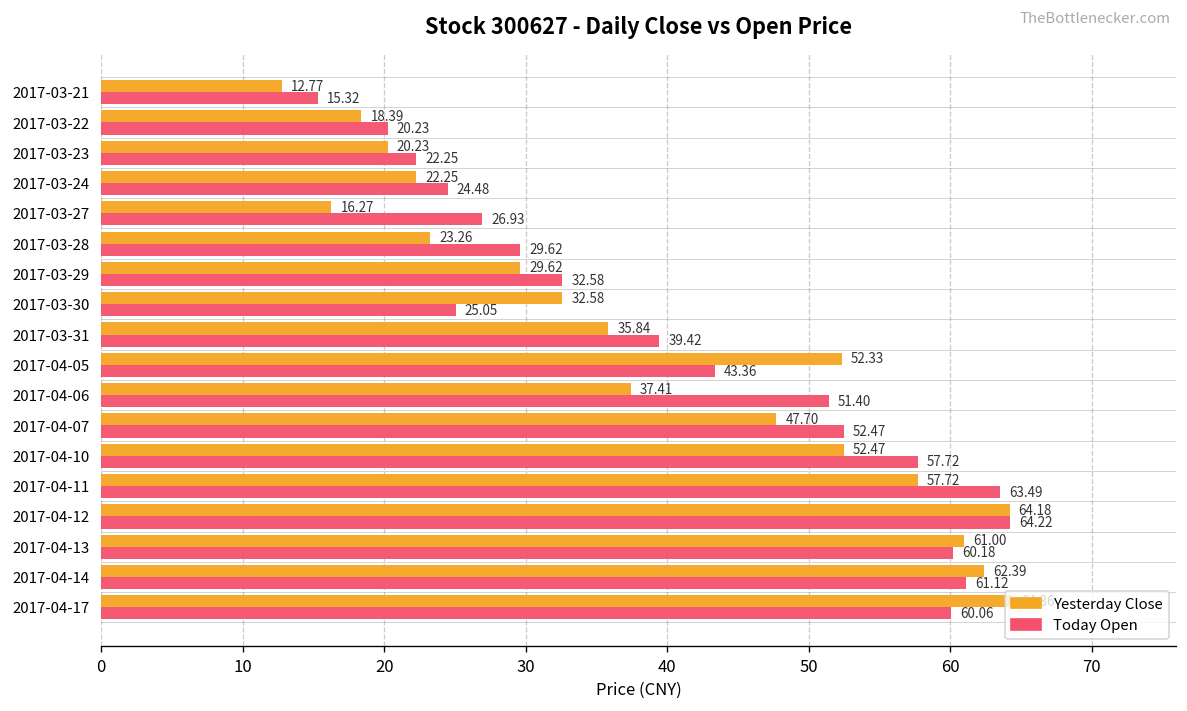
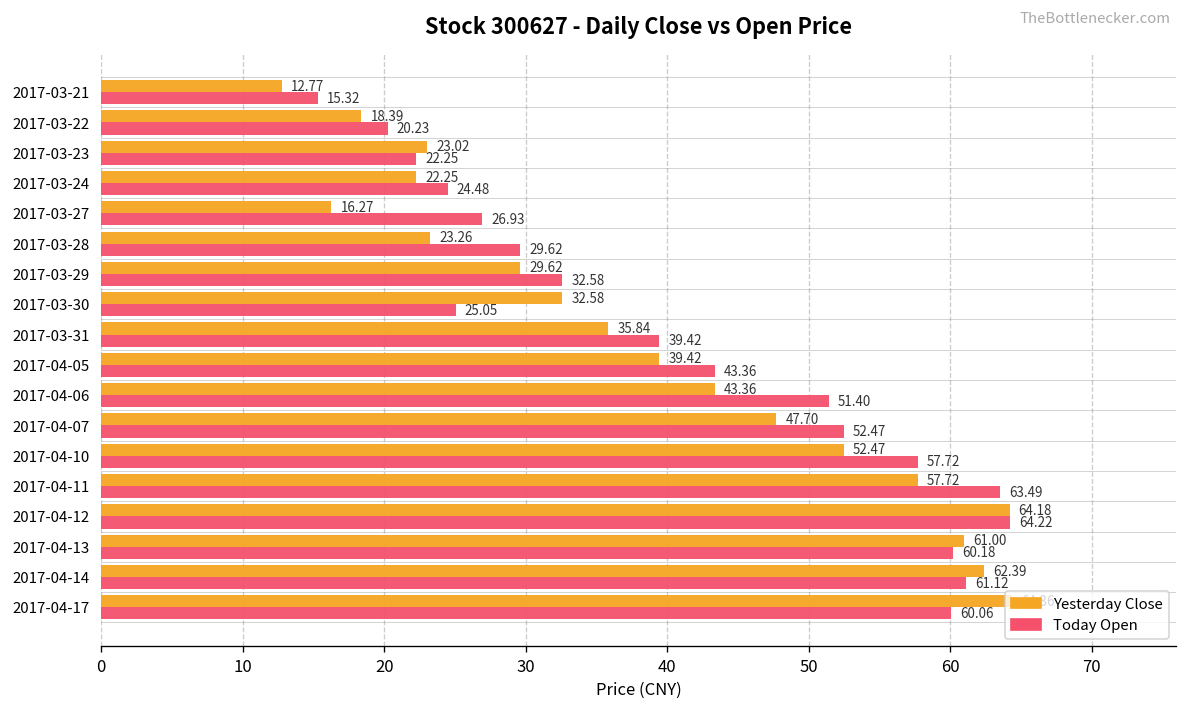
  {
    "Yesterday Close": {
      "2017-03-21": 12.77,
      "2017-03-22": 18.39,
-     "2017-03-23": 20.23,
+     "2017-03-23": 23.02,
      "2017-03-24": 22.25,
      "2017-03-27": 16.27,
      "2017-03-28": 23.26,
      "2017-03-29": 29.62,
      "2017-03-30": 32.58,
      "2017-03-31": 35.84,
-     "2017-04-05": 52.33,
-     "2017-04-06": 37.41,
+     "2017-04-05": 39.42,
+     "2017-04-06": 43.36,
      "2017-04-07": 47.70,
      "2017-04-10": 52.47,
      "2017-04-11": 57.72,
      "2017-04-12": 64.18,
      "2017-04-13": 61.00,
      "2017-04-14": 62.39
    },
    "Today Open": {
      "2017-03-21": 15.32,
      "2017-03-22": 20.23,
      "2017-03-23": 22.25,
      "2017-03-24": 24.48,
      "2017-03-27": 26.93,
      "2017-03-28": 29.62,
      "2017-03-29": 32.58,
      "2017-03-30": 25.05,
      "2017-03-31": 39.42,
      "2017-04-05": 43.36,
      "2017-04-06": 51.40,
      "2017-04-07": 52.47,
      "2017-04-10": 57.72,
      "2017-04-11": 63.49,
      "2017-04-12": 64.22,
      "2017-04-13": 60.18,
      "2017-04-17": 60.06
    }
  }
